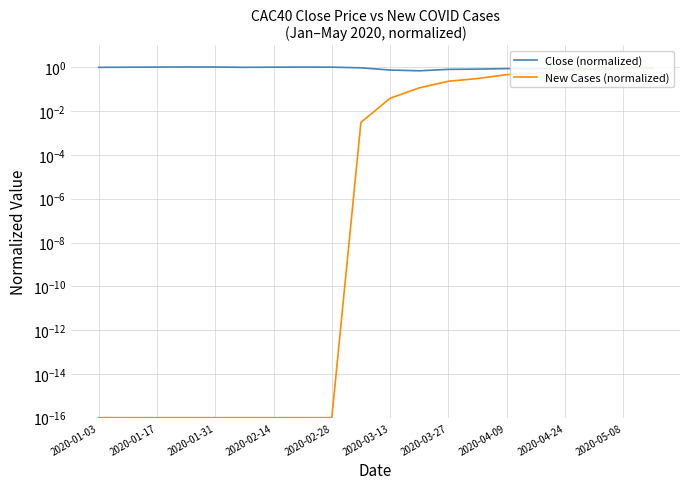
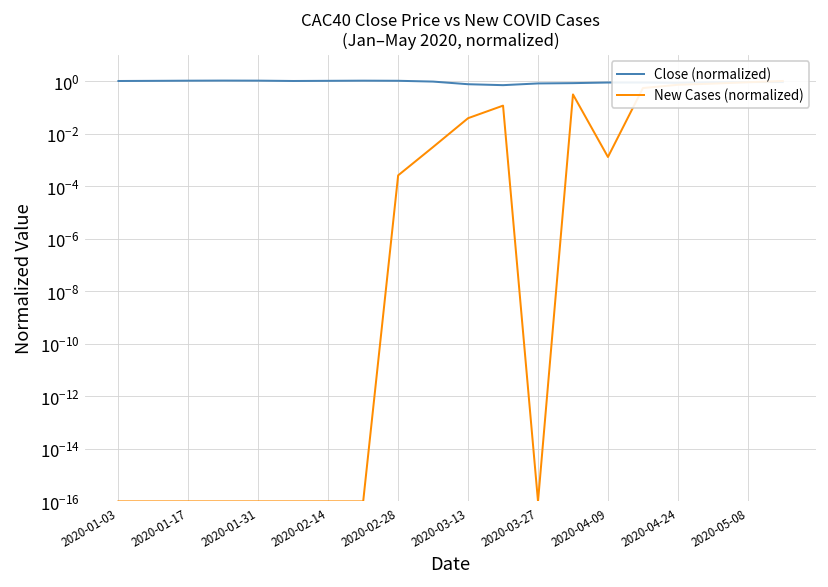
  {
    "Close (normalized)": {
      "2020-01-03": 1,
      "2020-01-17": 1,
      "2020-01-31": 1,
      "2020-02-14": 1,
      "2020-02-28": 1,
      "2020-03-13": 0.8,
      "2020-03-27": 0.8,
      "2020-04-09": 0.9
    },
    "New Cases (normalized)": {
      "2020-01-03": 0.000000000000,
      "2020-01-17": 0.000000000000,
      "2020-01-31": 0.000000000000,
      "2020-02-14": 0.000000000000,
-     "2020-02-28": 0.000000000000,
+     "2020-02-28": 0.0003,
      "2020-03-13": 0.04,
-     "2020-03-27": 0.2,
-     "2020-04-09": 0.5
+     "2020-03-27": 0.000000000000,
+     "2020-04-09": 0.001
    }
  }
